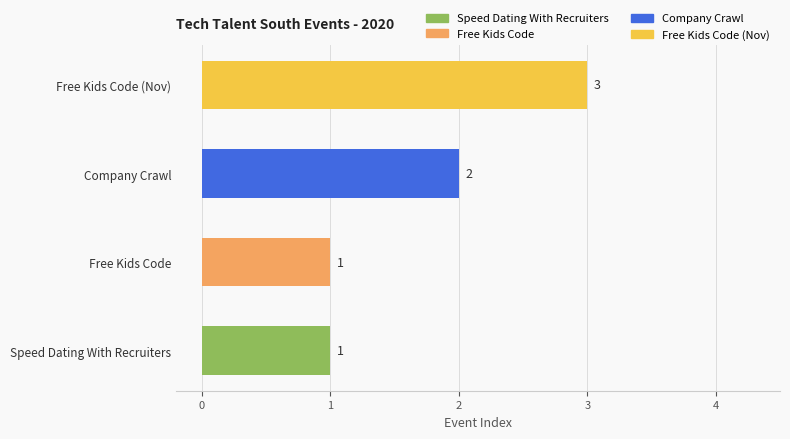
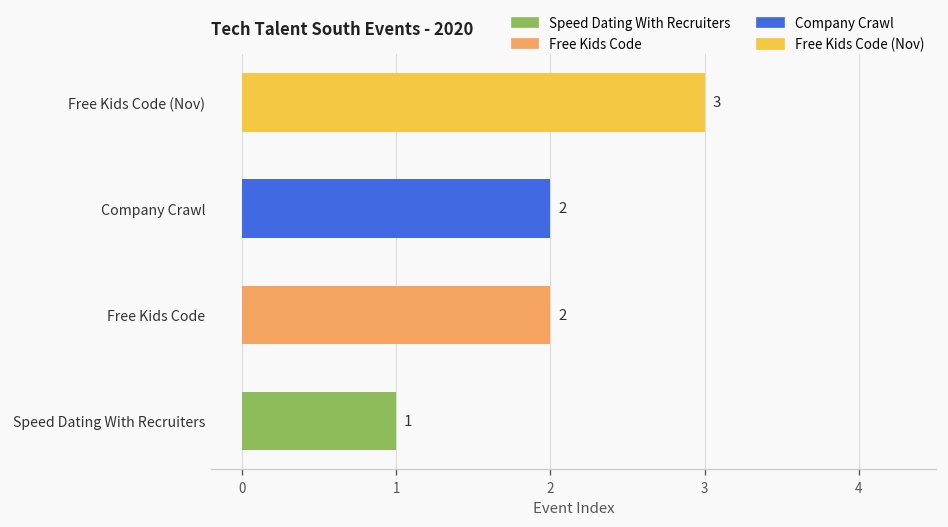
  {
    "Free Kids Code (Nov)": 3,
    "Company Crawl": 2,
-   "Free Kids Code": 1,
+   "Free Kids Code": 2,
    "Speed Dating With Recruiters": 1
  }
